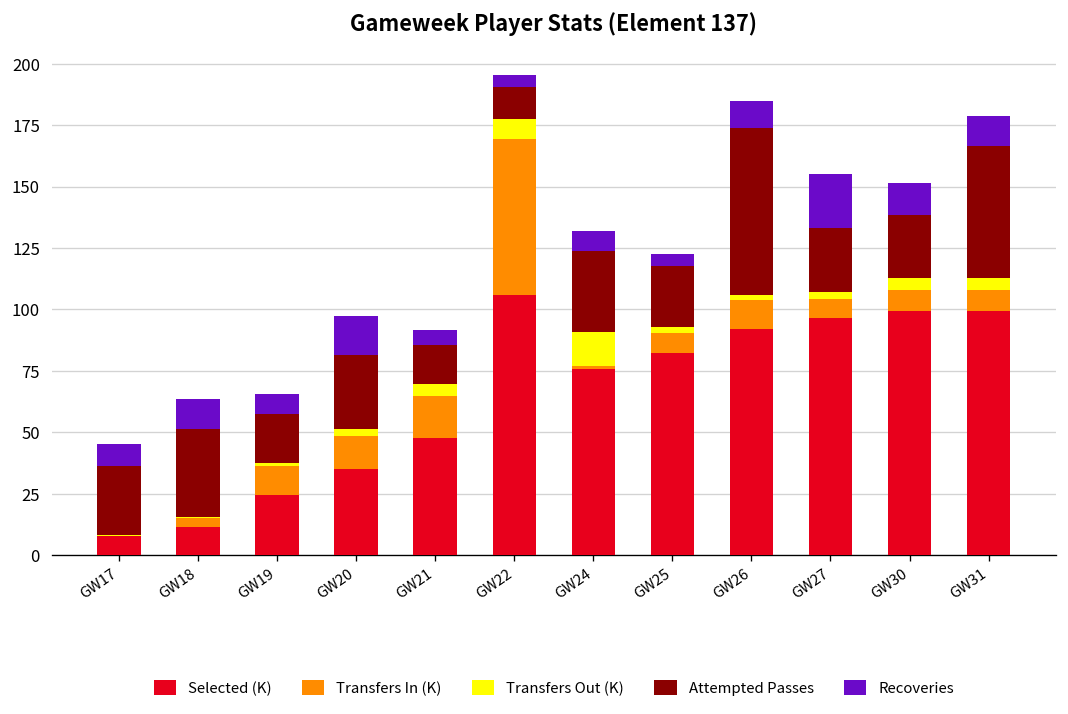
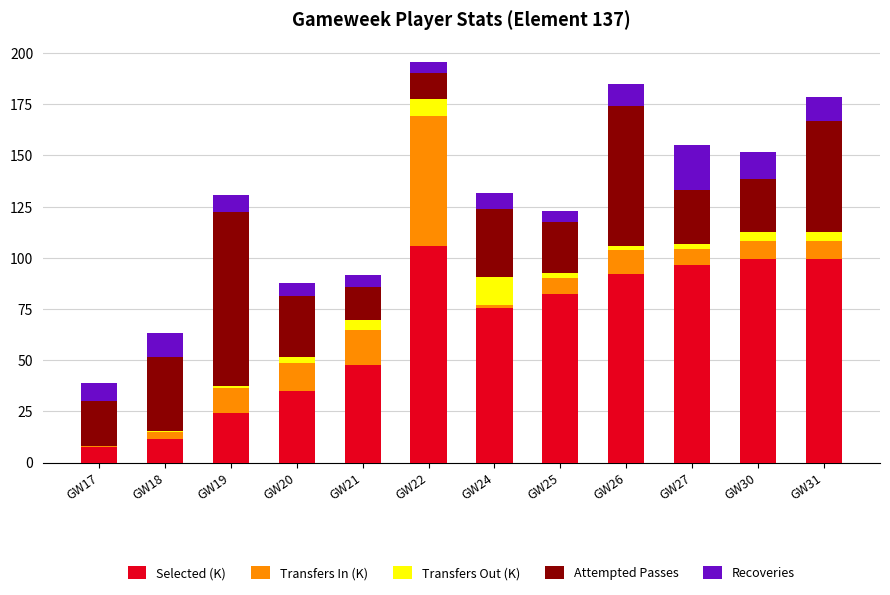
  {
    "Selected (K)": {
      "GW17": 8,
      "GW18": 11,
      "GW19": 24,
      "GW20": 35,
      "GW21": 48,
      "GW22": 106,
      "GW24": 76,
      "GW25": 82,
      "GW26": 92,
      "GW27": 97,
      "GW30": 99,
      "GW31": 99
    },
    "Transfers In (K)": {
      "GW18": 4,
      "GW19": 12,
      "GW20": 14,
      "GW21": 17,
      "GW22": 64,
      "GW25": 8,
      "GW26": 12,
      "GW27": 7,
      "GW30": 9,
      "GW31": 9
    },
    "Transfers Out (K)": {
      "GW20": 3,
      "GW21": 5,
      "GW22": 8,
      "GW24": 14,
      "GW25": 2,
      "GW26": 2,
      "GW27": 3,
      "GW30": 5,
      "GW31": 5
    },
    "Attempted Passes": {
-     "GW17": 28,
+     "GW17": 22,
      "GW18": 36,
-     "GW19": 20,
+     "GW19": 85,
      "GW20": 30,
      "GW21": 16,
      "GW22": 13,
      "GW24": 33,
      "GW25": 25,
      "GW26": 68,
      "GW27": 26,
      "GW30": 26,
      "GW31": 54
    },
    "Recoveries": {
      "GW17": 9,
      "GW18": 12,
      "GW19": 8,
-     "GW20": 16,
+     "GW20": 6,
      "GW21": 6,
      "GW22": 5,
      "GW24": 8,
      "GW25": 5,
      "GW26": 11,
      "GW27": 22,
      "GW30": 13,
      "GW31": 12
    }
  }
